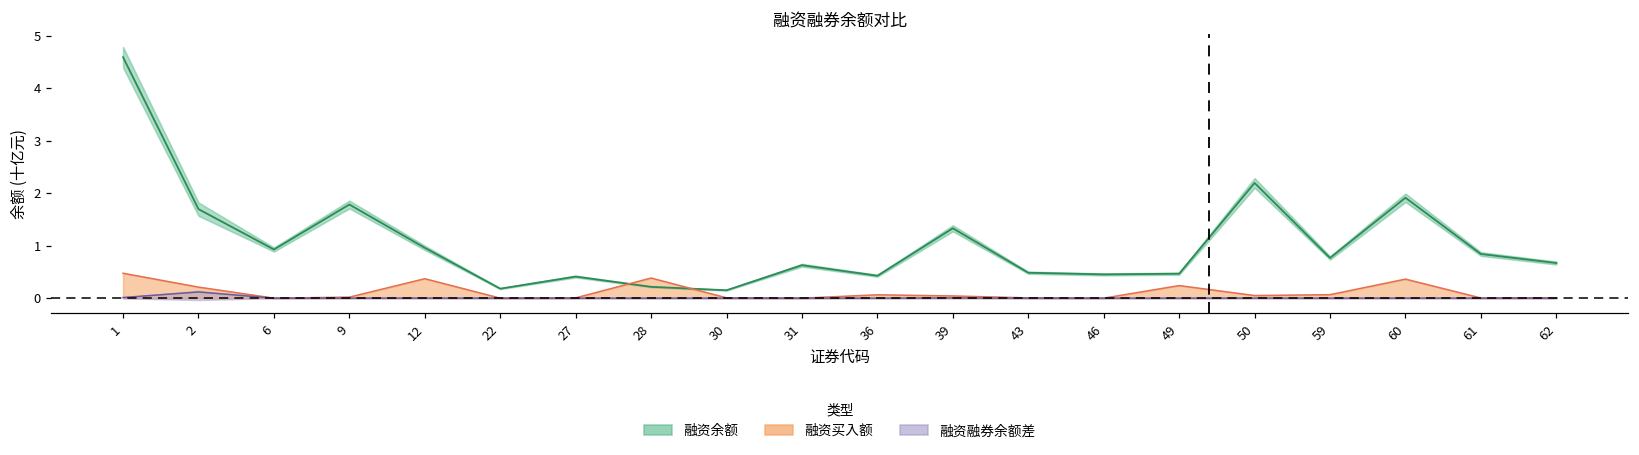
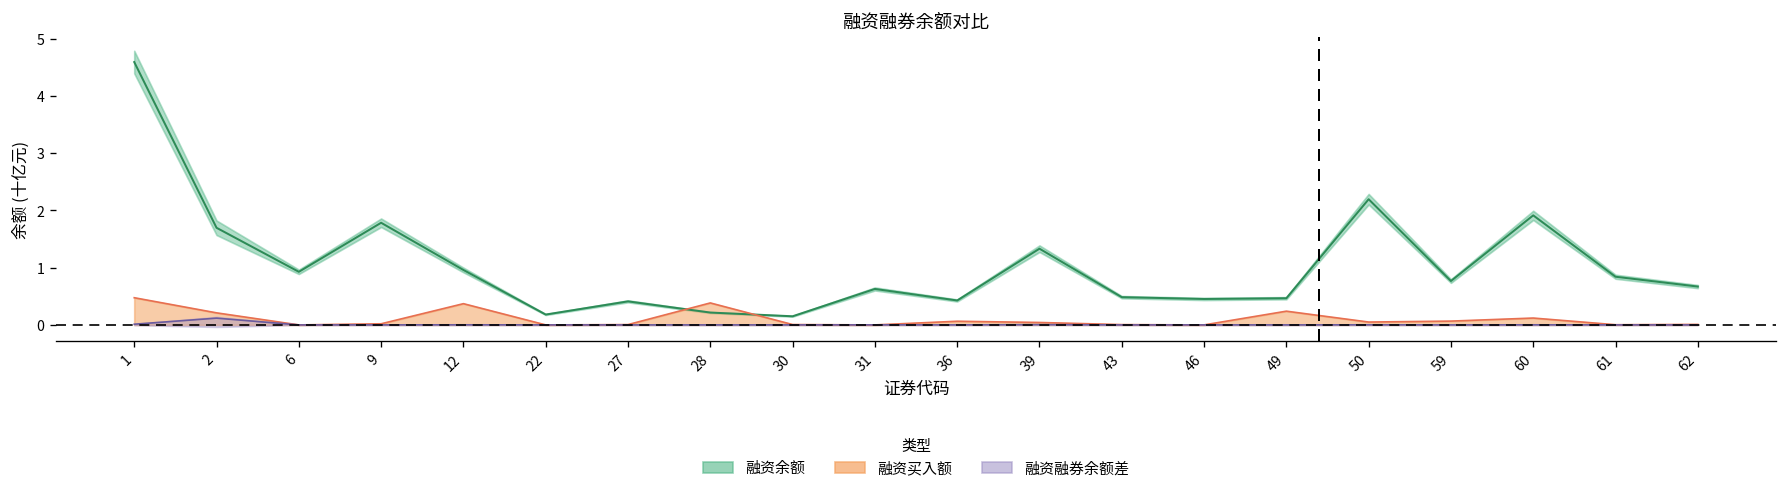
  {
    "融资买入额": {
      "1": 0.5,
      "2": 0.2,
      "12": 0.4,
      "28": 0.4,
      "36": 0.1,
      "49": 0.2,
      "59": 0.1,
-     "60": 0.4
+     "60": 0.1
    }
  }
